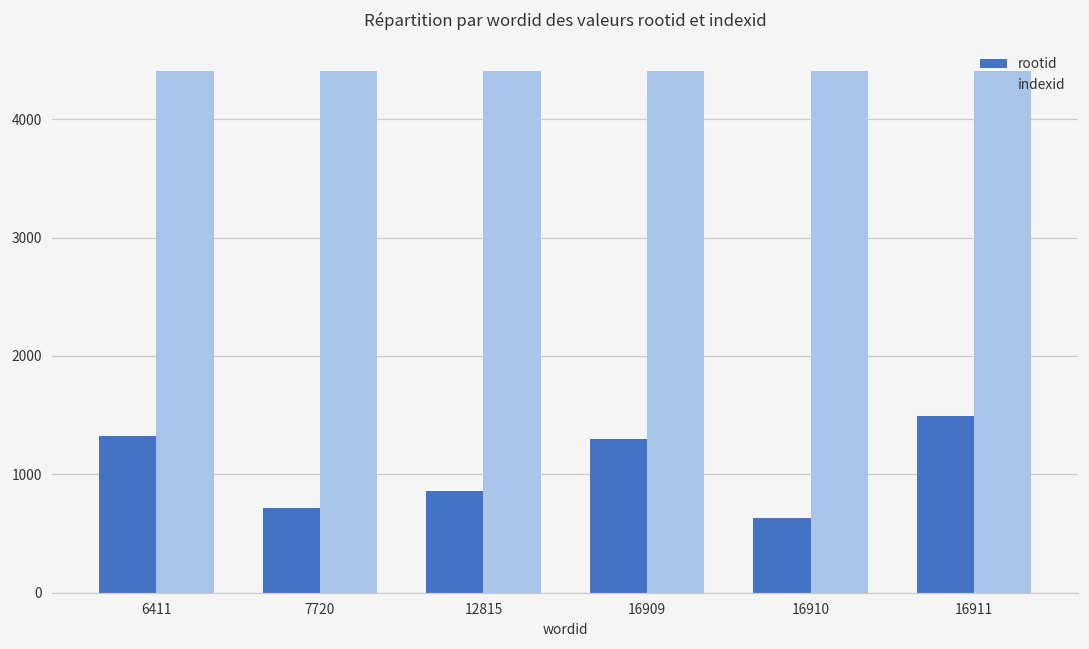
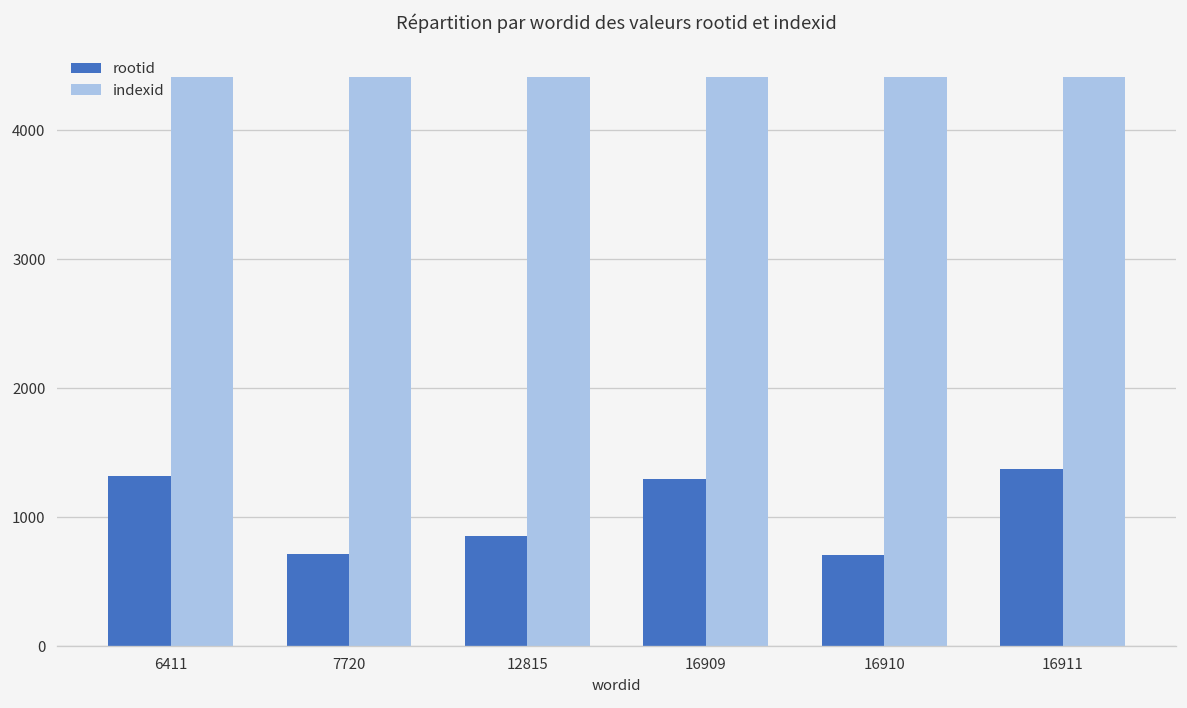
  {
    "rootid": {
      "6411": 1320,
      "7720": 720,
      "12815": 860,
      "16909": 1300,
-     "16910": 630,
-     "16911": 1490
+     "16910": 710,
+     "16911": 1380
    },
    "indexid": {
      "6411": 4410,
      "7720": 4410,
      "12815": 4410,
      "16909": 4410,
      "16910": 4410,
      "16911": 4410
    }
  }
